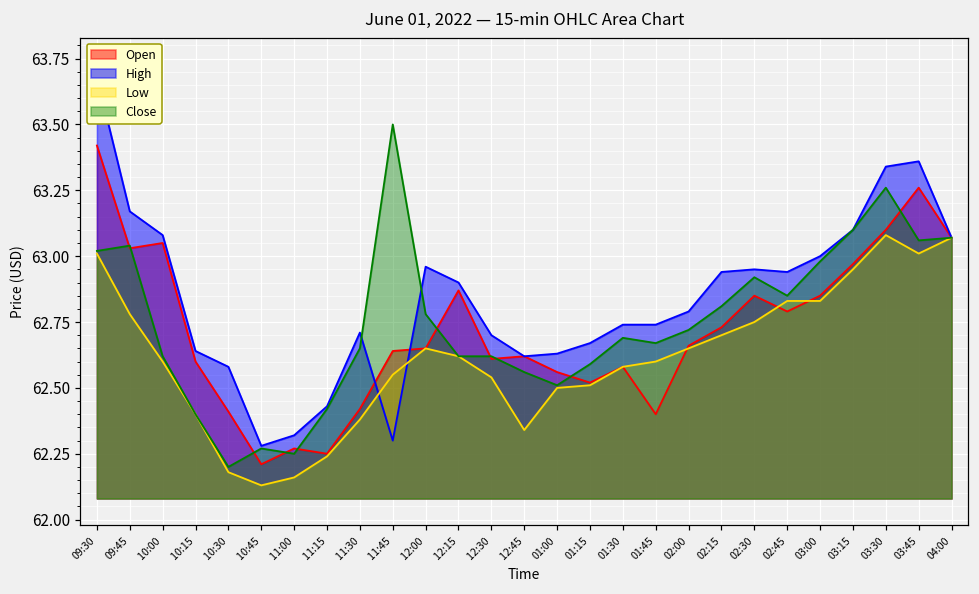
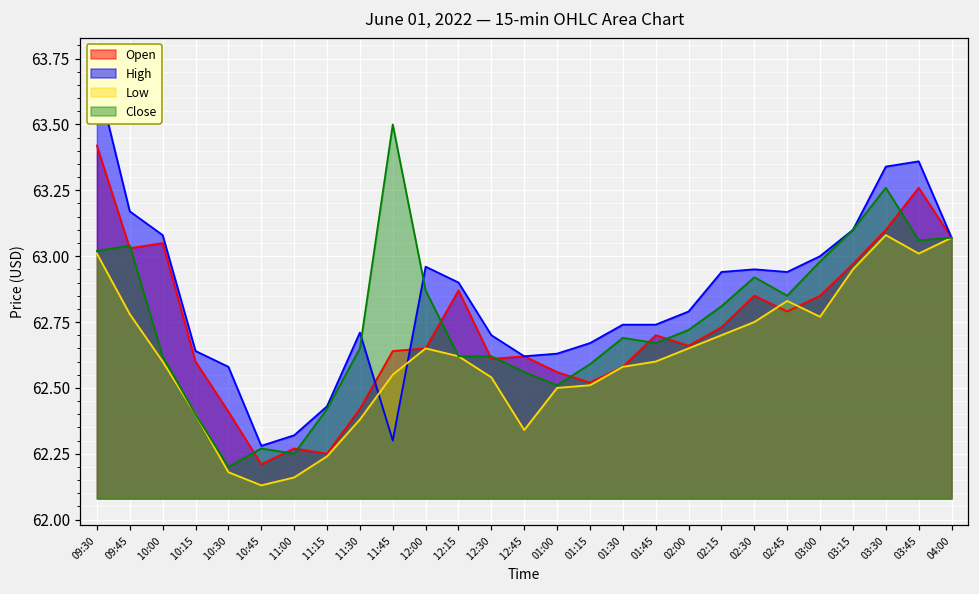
  {
    "Open": {
      "09:30": 63.42,
      "10:00": 63.05,
      "10:15": 62.6,
      "10:30": 62.4,
      "10:45": 62.2,
      "11:00": 62.27,
      "11:30": 62.42,
      "11:45": 62.64,
      "12:15": 62.87,
      "01:00": 62.56,
-     "01:45": 62.4,
+     "01:45": 62.7,
      "02:15": 62.73,
      "02:30": 62.85,
      "02:45": 62.8,
      "03:00": 62.85,
      "03:15": 62.97,
      "03:30": 63.1,
      "03:45": 63.26
    },
    "High": {
      "09:45": 63.17,
      "10:00": 63.08,
      "10:15": 62.64,
      "10:30": 62.58,
      "11:00": 62.32,
      "11:30": 62.71,
      "11:45": 62.30,
      "12:00": 62.96,
      "12:15": 62.90,
      "12:30": 62.70,
      "01:00": 62.63,
      "01:15": 62.67,
      "01:30": 62.74,
      "01:45": 62.74,
      "02:00": 62.79,
      "02:15": 62.94,
      "02:30": 62.95,
      "02:45": 62.94,
      "03:00": 63.00,
      "03:30": 63.34,
      "03:45": 63.36
    },
    "Low": {
      "09:45": 62.78,
      "10:00": 62.60,
      "10:30": 62.18,
      "10:45": 62.13,
      "11:00": 62.16,
      "11:30": 62.38,
      "11:45": 62.55,
      "12:30": 62.54,
      "12:45": 62.34,
      "01:45": 62.60,
      "02:15": 62.70,
      "02:30": 62.75,
      "02:45": 62.83,
-     "03:00": 62.83,
+     "03:00": 62.77,
      "03:15": 62.95,
      "03:30": 63.08,
      "03:45": 63.01
    },
    "Close": {
      "10:00": 62.62,
      "10:30": 62.20,
      "11:00": 62.25,
      "11:30": 62.65,
      "11:45": 63.50,
-     "12:00": 62.78,
+     "12:00": 62.87,
      "12:45": 62.56,
      "01:15": 62.59,
      "01:30": 62.69,
      "01:45": 62.67,
      "02:00": 62.72,
      "02:15": 62.81,
      "02:30": 62.92,
      "02:45": 62.85,
      "03:00": 62.98,
      "03:30": 63.26,
      "03:45": 63.06
    }
  }
